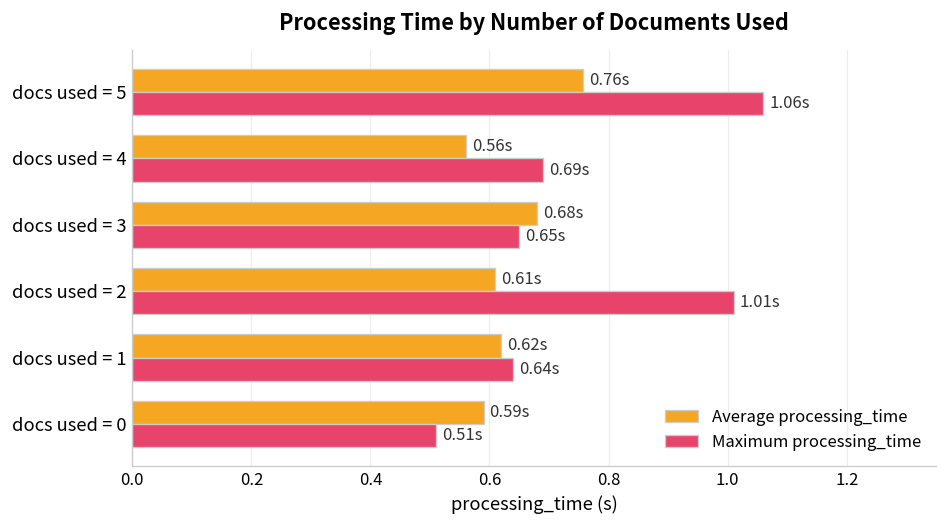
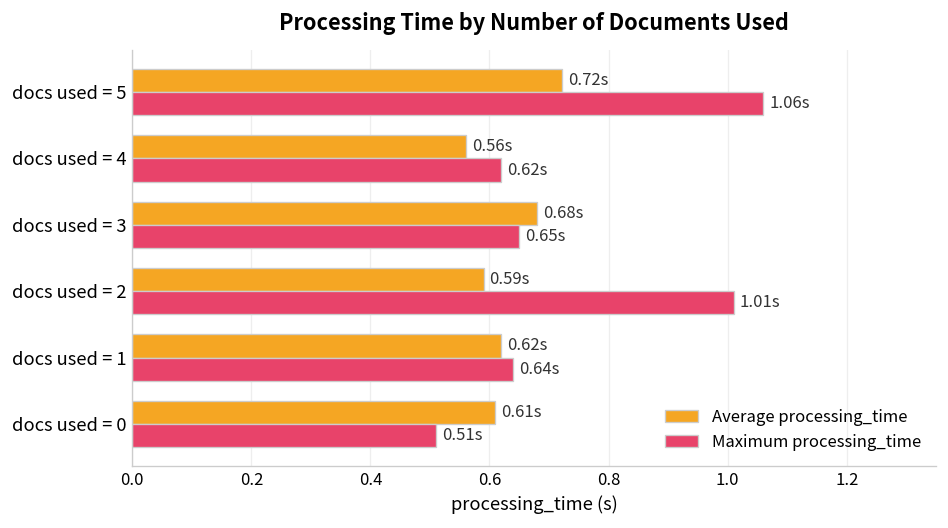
  {
    "Average processing_time": {
-     "docs used = 5": "0.76s",
+     "docs used = 5": "0.72s",
      "docs used = 4": "0.56s",
      "docs used = 3": "0.68s",
-     "docs used = 2": "0.61s",
+     "docs used = 2": "0.59s",
      "docs used = 1": "0.62s",
-     "docs used = 0": "0.59s"
+     "docs used = 0": "0.61s"
    },
    "Maximum processing_time": {
      "docs used = 5": "1.06s",
-     "docs used = 4": "0.69s",
+     "docs used = 4": "0.62s",
      "docs used = 3": "0.65s",
      "docs used = 2": "1.01s",
      "docs used = 1": "0.64s",
      "docs used = 0": "0.51s"
    }
  }
